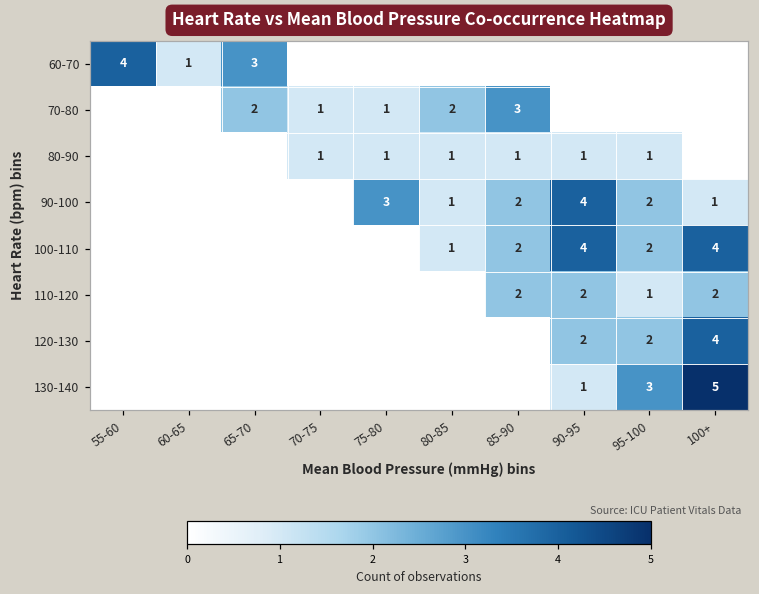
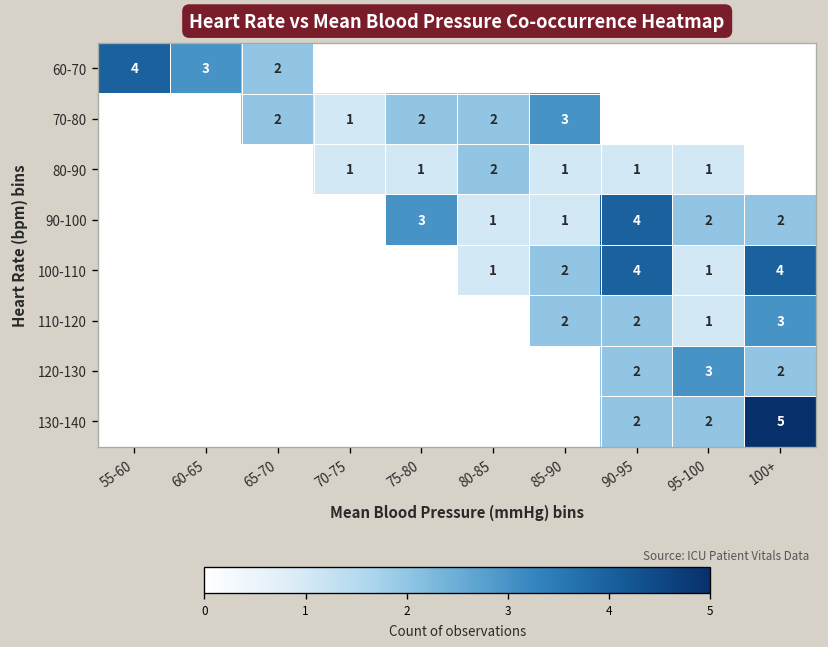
  {
    "60-70": {
      "55-60": 4,
-     "60-65": 1,
-     "65-70": 3
+     "60-65": 3,
+     "65-70": 2
    },
    "70-80": {
      "65-70": 2,
      "70-75": 1,
-     "75-80": 1,
+     "75-80": 2,
      "80-85": 2,
      "85-90": 3
    },
    "80-90": {
      "70-75": 1,
      "75-80": 1,
-     "80-85": 1,
+     "80-85": 2,
      "85-90": 1,
      "90-95": 1,
      "95-100": 1
    },
    "90-100": {
      "75-80": 3,
      "80-85": 1,
-     "85-90": 2,
+     "85-90": 1,
      "90-95": 4,
      "95-100": 2,
-     "100+": 1
+     "100+": 2
    },
    "100-110": {
      "80-85": 1,
      "85-90": 2,
      "90-95": 4,
-     "95-100": 2,
+     "95-100": 1,
      "100+": 4
    },
    "110-120": {
      "85-90": 2,
      "90-95": 2,
      "95-100": 1,
-     "100+": 2
+     "100+": 3
    },
    "120-130": {
      "90-95": 2,
-     "95-100": 2,
-     "100+": 4
+     "95-100": 3,
+     "100+": 2
    },
    "130-140": {
-     "90-95": 1,
-     "95-100": 3,
+     "90-95": 2,
+     "95-100": 2,
      "100+": 5
    }
  }
